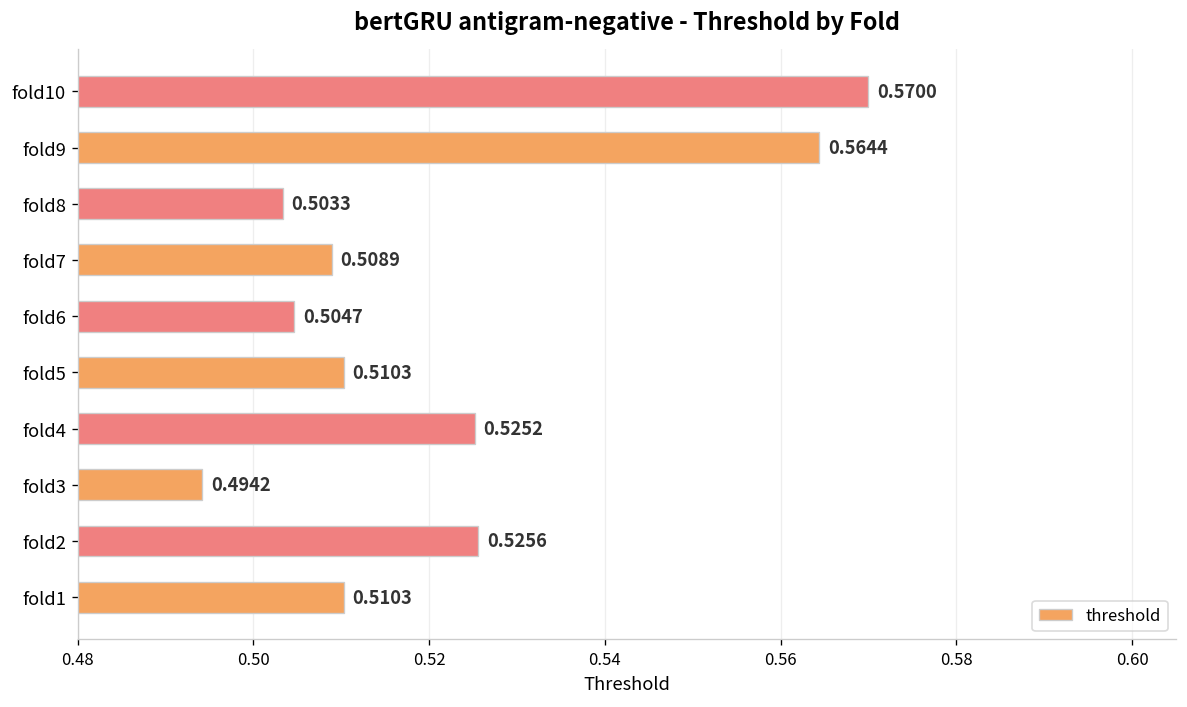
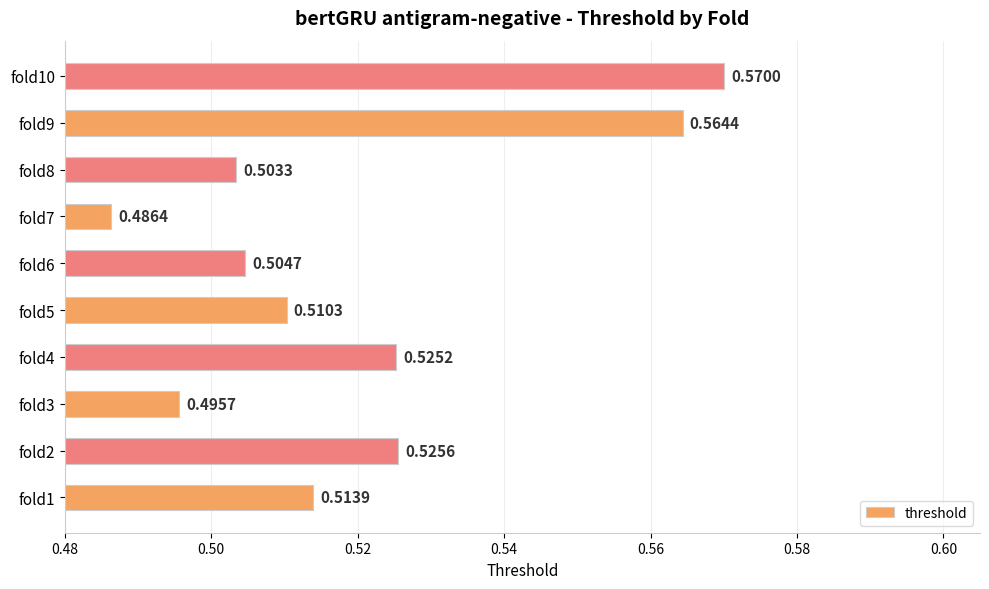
  {
    "fold10": 0.5700,
    "fold9": 0.5644,
    "fold8": 0.5033,
-   "fold7": 0.5089,
+   "fold7": 0.4864,
    "fold6": 0.5047,
    "fold5": 0.5103,
    "fold4": 0.5252,
-   "fold3": 0.4942,
+   "fold3": 0.4957,
    "fold2": 0.5256,
-   "fold1": 0.5103
+   "fold1": 0.5139
  }
